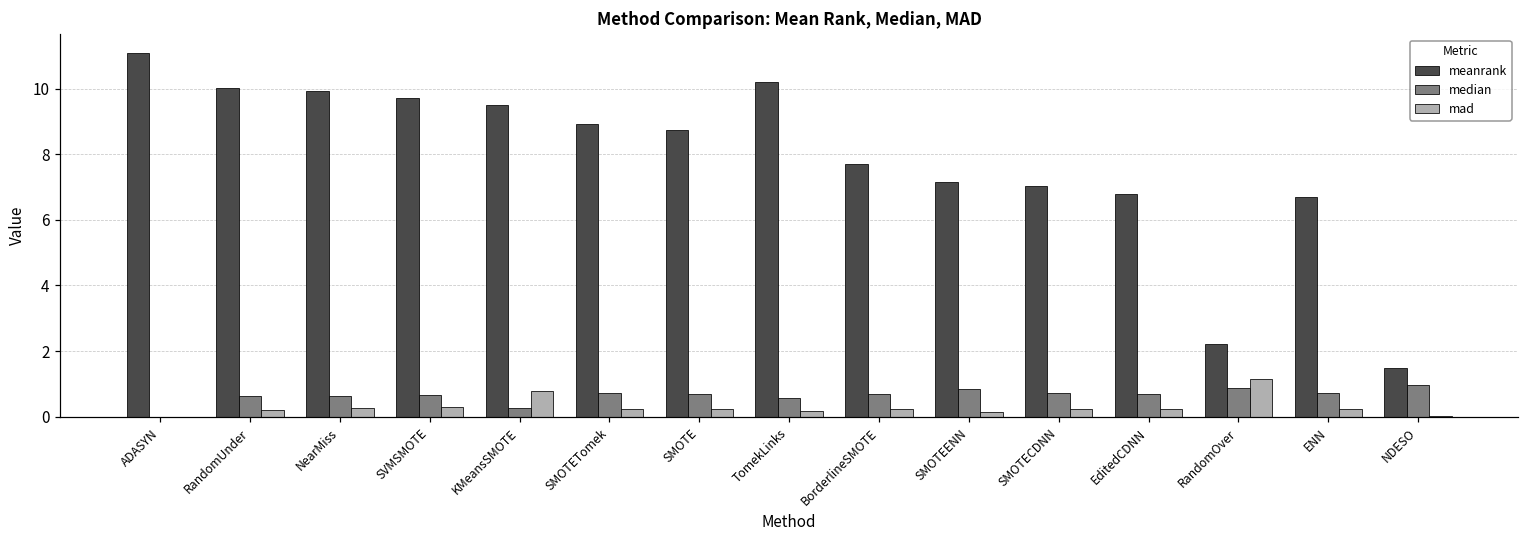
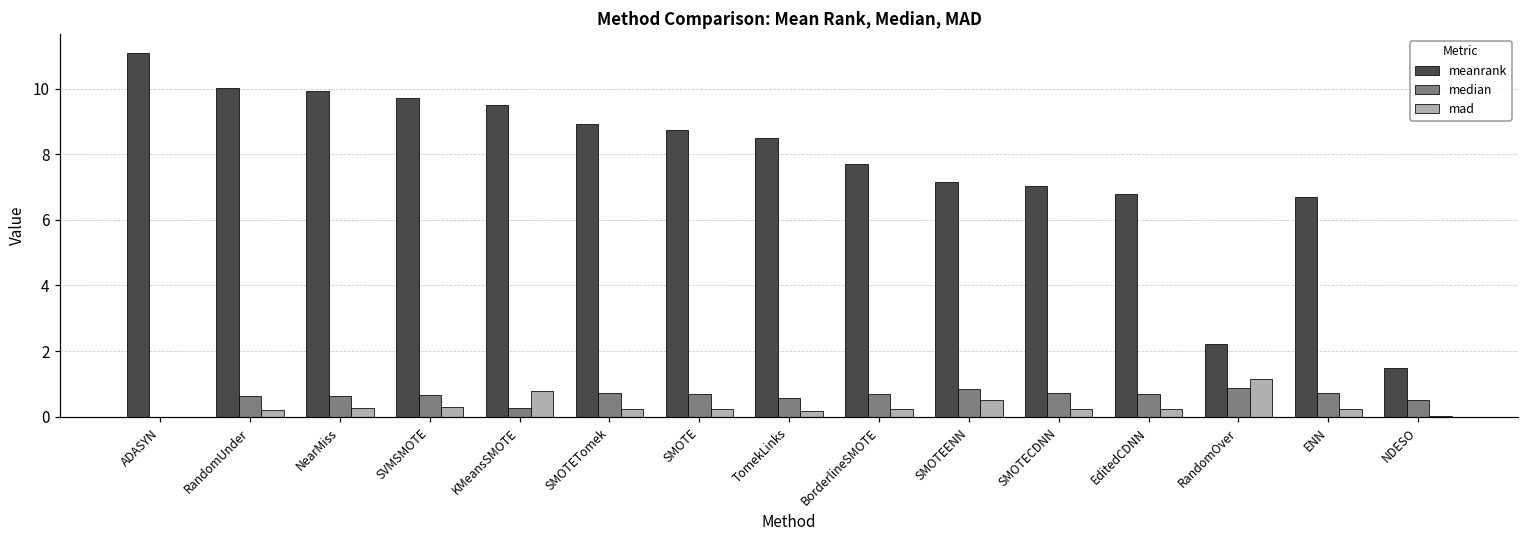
  {
    "meanrank": {
      "ADASYN": 11.1,
      "RandomUnder": 10.0,
      "NearMiss": 9.9,
      "SVMSMOTE": 9.7,
      "KMeansSMOTE": 9.5,
      "SMOTETomek": 8.9,
      "SMOTE": 8.8,
-     "TomekLinks": 10.2,
+     "TomekLinks": 8.5,
      "BorderlineSMOTE": 7.7,
      "SMOTEENN": 7.2,
      "SMOTECDNN": 7.0,
      "EditedCDNN": 6.8,
      "RandomOver": 2.2,
      "ENN": 6.7,
      "NDESO": 1.5
    },
    "median": {
      "ADASYN": 0.0,
      "RandomUnder": 0.6,
      "NearMiss": 0.6,
      "SVMSMOTE": 0.6,
      "KMeansSMOTE": 0.3,
      "SMOTETomek": 0.7,
      "SMOTE": 0.7,
      "TomekLinks": 0.6,
      "BorderlineSMOTE": 0.7,
      "SMOTEENN": 0.8,
      "SMOTECDNN": 0.7,
      "EditedCDNN": 0.7,
      "RandomOver": 0.9,
      "ENN": 0.7,
-     "NDESO": 1.0
+     "NDESO": 0.5
    },
    "mad": {
      "ADASYN": 0.0,
      "RandomUnder": 0.2,
      "NearMiss": 0.3,
      "SVMSMOTE": 0.3,
      "KMeansSMOTE": 0.8,
      "SMOTETomek": 0.2,
      "SMOTE": 0.2,
      "TomekLinks": 0.2,
      "BorderlineSMOTE": 0.2,
-     "SMOTEENN": 0.1,
+     "SMOTEENN": 0.5,
      "SMOTECDNN": 0.2,
      "EditedCDNN": 0.2,
      "RandomOver": 1.1,
      "ENN": 0.2
    }
  }
